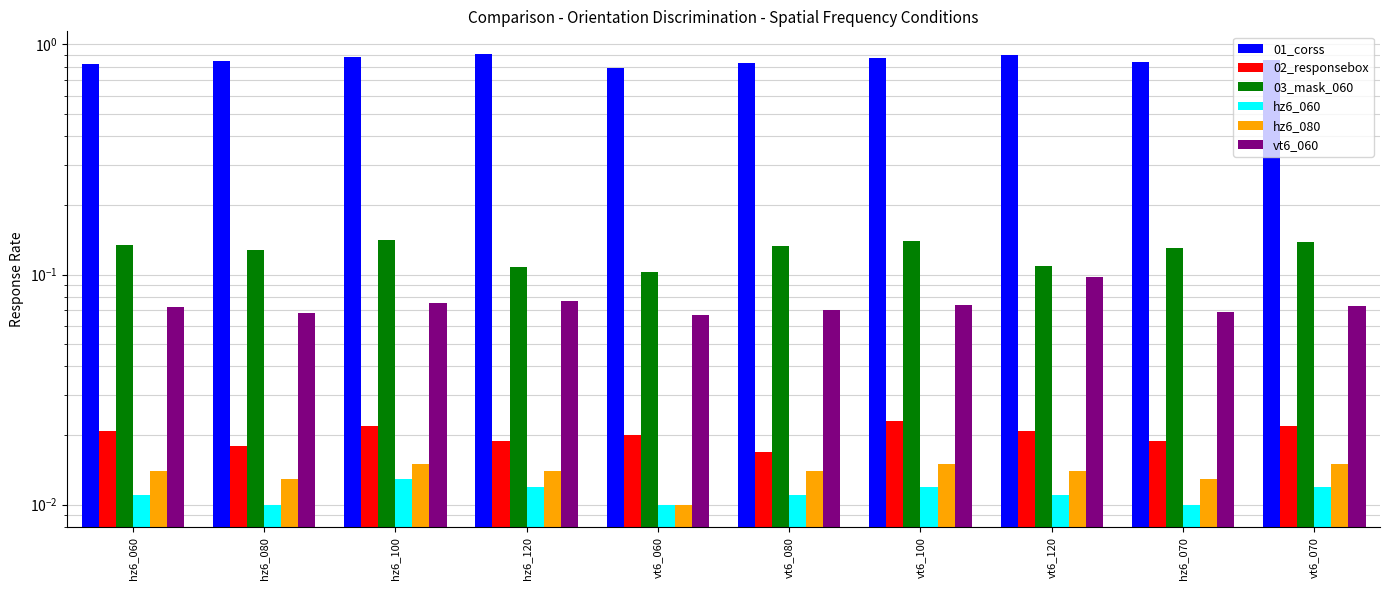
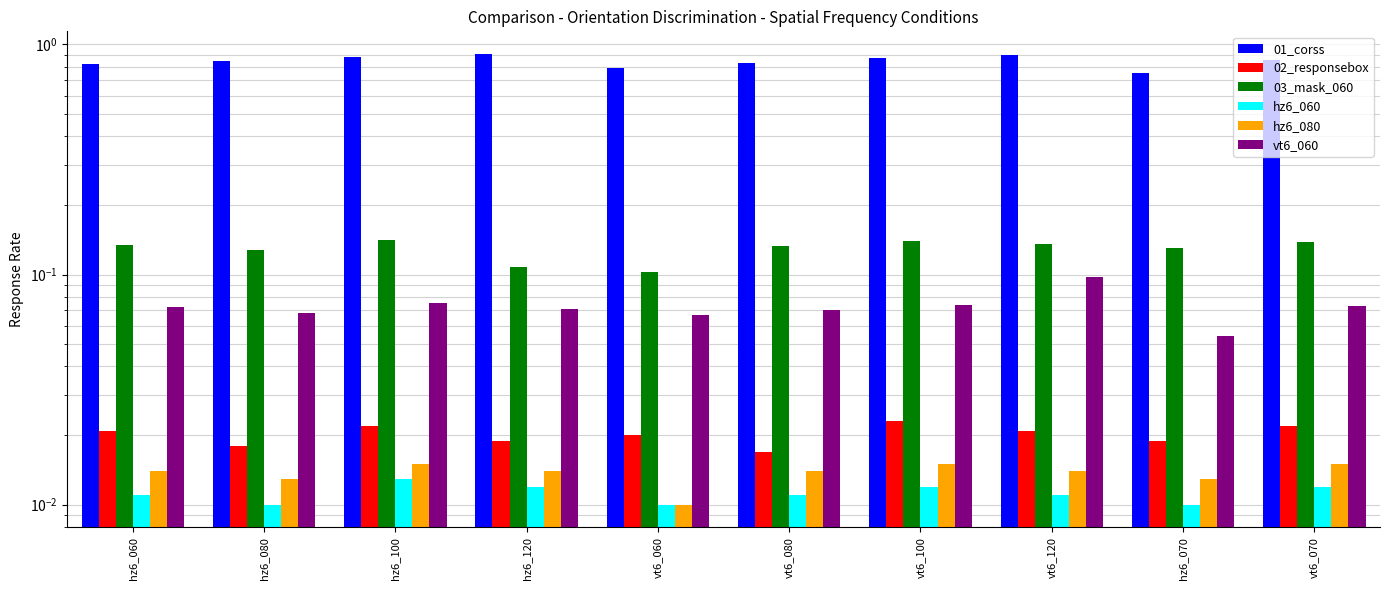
  {
    "01_corss": {
      "hz6_060": 0.82,
      "hz6_080": 0.85,
      "hz6_100": 0.88,
      "hz6_120": 0.91,
      "vt6_060": 0.79,
      "vt6_080": 0.83,
      "vt6_100": 0.87,
      "vt6_120": 0.90,
-     "hz6_070": 0.84
+     "hz6_070": 0.75
    },
    "02_responsebox": {
      "hz6_060": 0.021,
      "hz6_080": 0.018,
      "hz6_100": 0.022,
      "hz6_120": 0.019,
      "vt6_060": 0.020,
      "vt6_080": 0.017,
      "vt6_100": 0.023,
      "vt6_120": 0.021,
      "hz6_070": 0.019,
      "vt6_070": 0.022
    },
    "03_mask_060": {
      "hz6_060": 0.14,
      "hz6_080": 0.13,
      "hz6_100": 0.14,
      "hz6_120": 0.11,
      "vt6_060": 0.10,
      "vt6_080": 0.13,
      "vt6_100": 0.14,
-     "vt6_120": 0.11,
+     "vt6_120": 0.14,
      "hz6_070": 0.13,
      "vt6_070": 0.14
    },
    "hz6_060": {
      "hz6_060": 0.011,
      "hz6_080": 0.010,
      "hz6_100": 0.013,
      "hz6_120": 0.012,
      "vt6_060": 0.010,
      "vt6_080": 0.011,
      "vt6_100": 0.012,
      "vt6_120": 0.011,
      "hz6_070": 0.010,
      "vt6_070": 0.012
    },
    "hz6_080": {
      "hz6_060": 0.014,
      "hz6_080": 0.013,
      "hz6_100": 0.015,
      "hz6_120": 0.014,
      "vt6_060": 0.010,
      "vt6_080": 0.014,
      "vt6_100": 0.015,
      "vt6_120": 0.014,
      "hz6_070": 0.013,
      "vt6_070": 0.015
    },
    "vt6_060": {
      "hz6_060": 0.072,
      "hz6_080": 0.068,
      "hz6_100": 0.075,
-     "hz6_120": 0.077,
+     "hz6_120": 0.071,
      "vt6_060": 0.067,
      "vt6_080": 0.070,
      "vt6_100": 0.074,
      "vt6_120": 0.098,
-     "hz6_070": 0.069,
+     "hz6_070": 0.054,
      "vt6_070": 0.073
    }
  }
